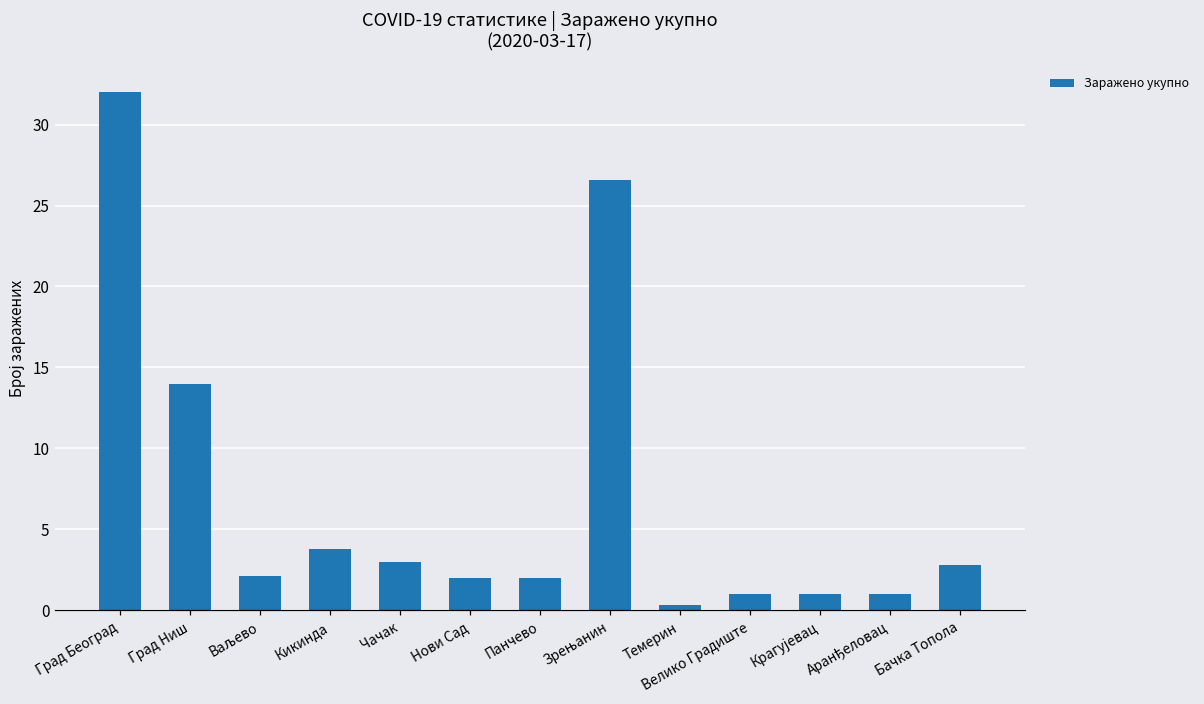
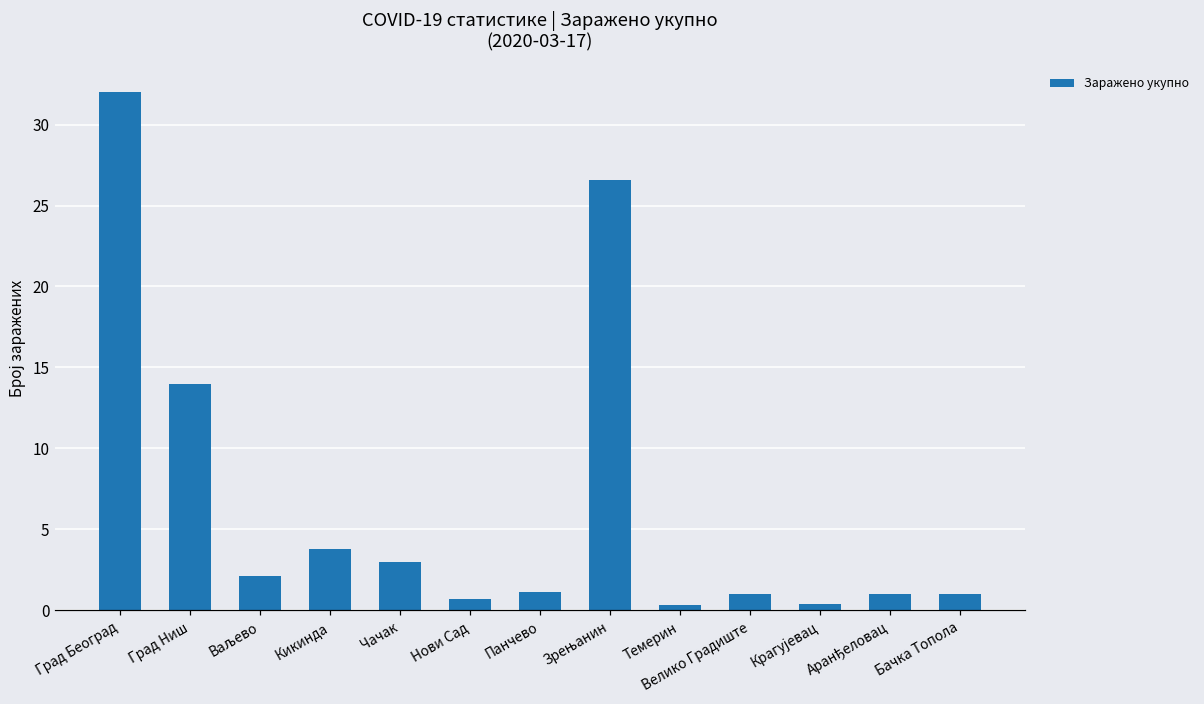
  {
    "Град Београд": 32.0,
    "Град Ниш": 14.0,
    "Ваљево": 2.1,
    "Кикинда": 3.8,
    "Чачак": 3.0,
-   "Нови Сад": 2.0,
-   "Панчево": 2.0,
+   "Нови Сад": 0.7,
+   "Панчево": 1.1,
    "Зрењанин": 26.6,
    "Темерин": 0.3,
    "Велико Градиште": 1.0,
-   "Крагујевац": 1.0,
+   "Крагујевац": 0.4,
    "Аранђеловац": 1.0,
-   "Бачка Топола": 2.8
+   "Бачка Топола": 1.0
  }
